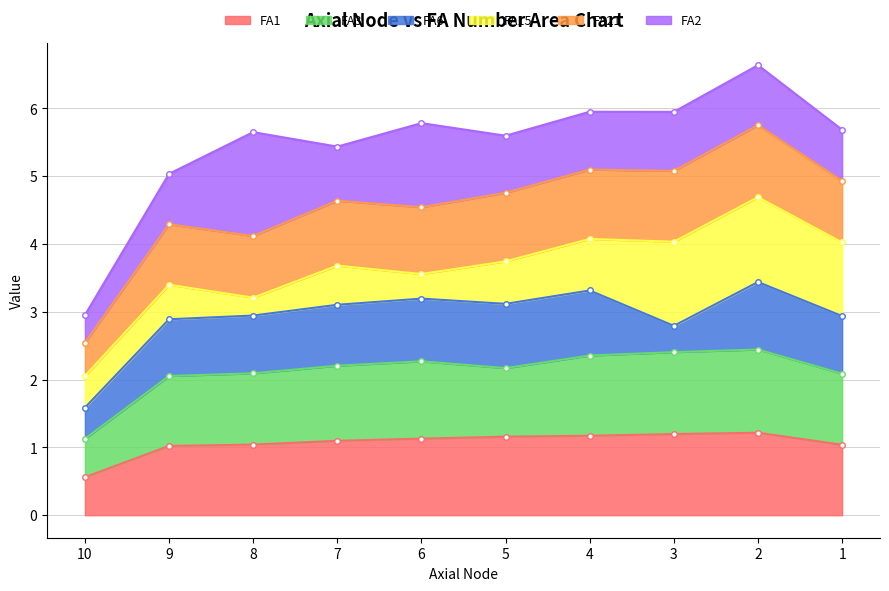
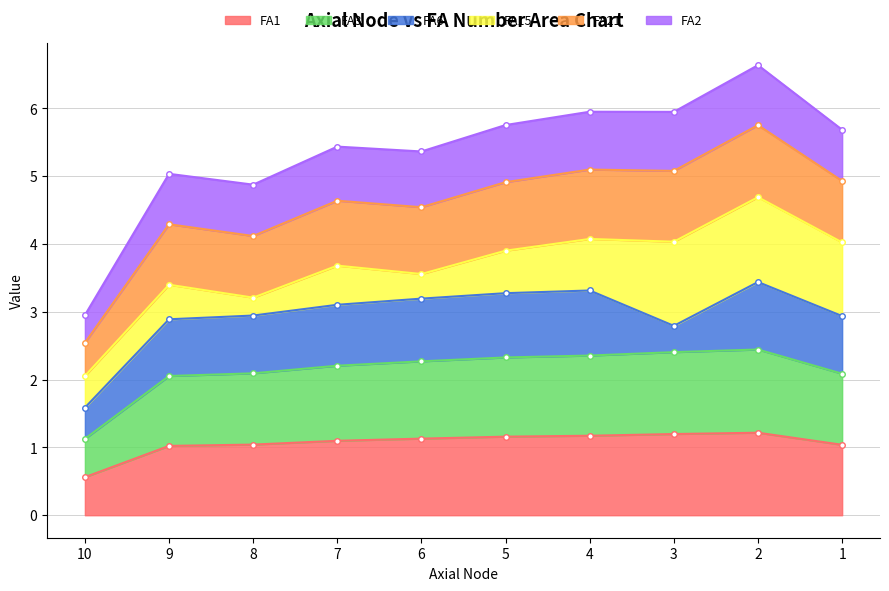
  {
    "FA1": {
      "10": 0.6,
      "9": 1.0,
      "8": 1.0,
      "7": 1.1,
      "6": 1.1,
      "5": 1.2,
      "4": 1.2,
      "3": 1.2,
      "2": 1.2,
      "1": 1.0
    },
    "FA3": {
      "10": 0.6,
      "9": 1.0,
      "8": 1.1,
      "7": 1.1,
      "6": 1.1,
-     "5": 1.0,
+     "5": 1.2,
      "4": 1.2,
      "3": 1.2,
      "2": 1.2,
      "1": 1.0
    },
    "FA6": {
      "10": 0.5,
      "9": 0.8,
      "8": 0.9,
      "7": 0.9,
      "6": 0.9,
      "5": 0.9,
      "4": 1.0,
      "3": 0.4,
      "2": 1.0,
      "1": 0.8
    },
    "FA15": {
      "10": 0.5,
      "9": 0.5,
      "8": 0.3,
      "7": 0.6,
      "6": 0.4,
      "5": 0.6,
      "4": 0.8,
      "3": 1.2,
      "2": 1.3,
      "1": 1.1
    },
    "FA21": {
      "10": 0.5,
      "9": 0.9,
      "8": 0.9,
      "7": 1.0,
      "6": 1.0,
      "5": 1.0,
      "4": 1.0,
      "3": 1.0,
      "2": 1.1,
      "1": 0.9
    },
    "FA2": {
      "10": 0.4,
      "9": 0.7,
-     "8": 1.5,
+     "8": 0.8,
      "7": 0.8,
-     "6": 1.2,
+     "6": 0.8,
      "5": 0.8,
      "4": 0.9,
      "3": 0.9,
      "2": 0.9,
      "1": 0.8
    }
  }
